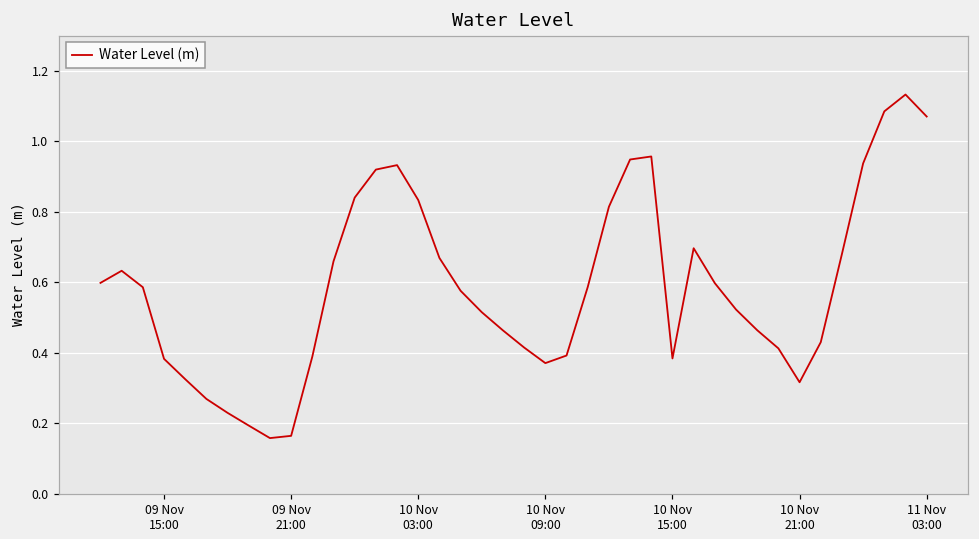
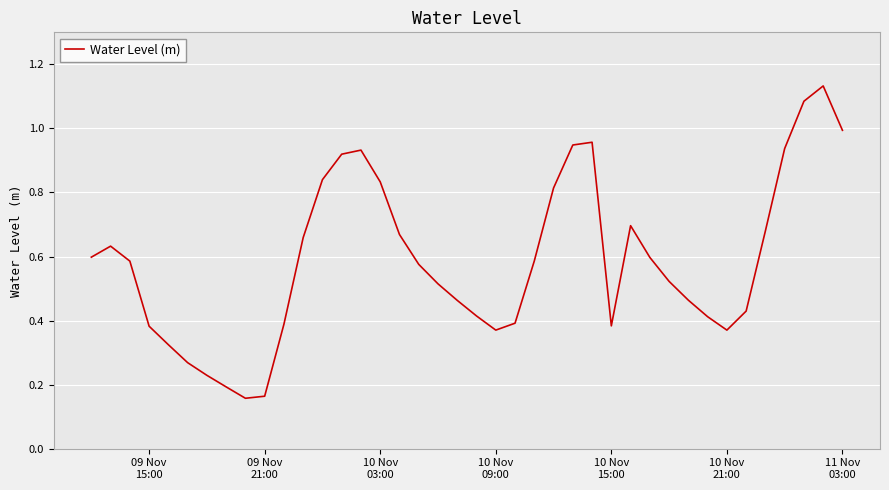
  {
    "09 Nov 15:00": 0.38,
    "09 Nov 21:00": 0.16,
    "10 Nov 03:00": 0.83,
    "10 Nov 09:00": 0.37,
    "10 Nov 15:00": 0.38,
-   "10 Nov 21:00": 0.32,
-   "11 Nov 03:00": 1.07
+   "10 Nov 21:00": 0.37,
+   "11 Nov 03:00": 0.99
  }
